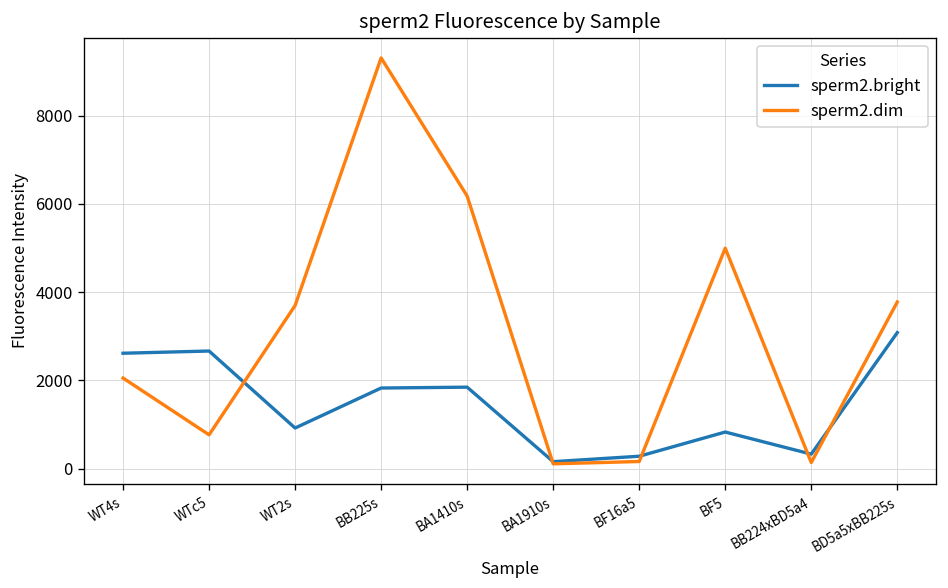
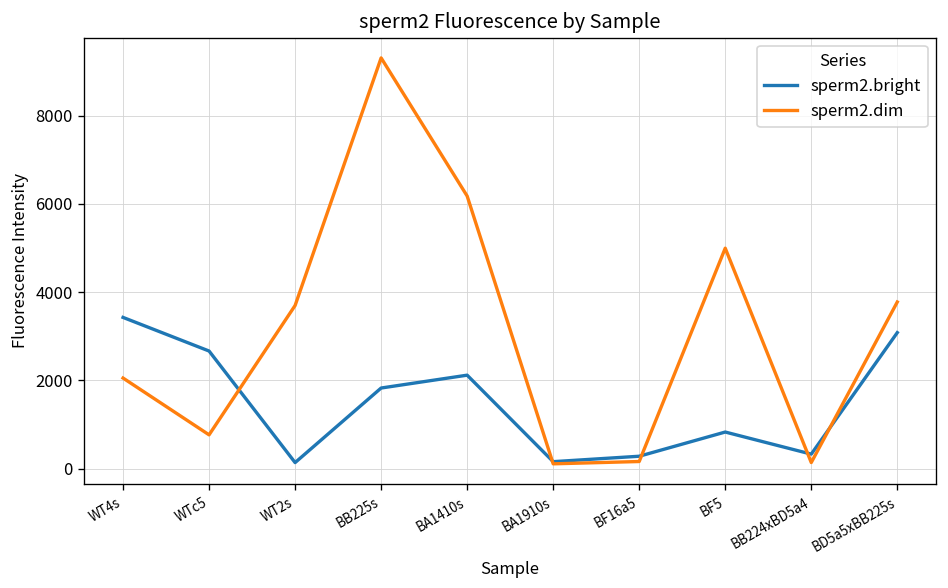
  {
    "sperm2.bright": {
-     "WT4s": 2600,
+     "WT4s": 3400,
      "WTc5": 2700,
-     "WT2s": 900,
+     "WT2s": 100,
      "BB225s": 1800,
-     "BA1410s": 1800,
+     "BA1410s": 2100,
      "BF16a5": 300,
      "BF5": 800,
      "BB224xBD5a4": 300,
      "BD5a5xBB225s": 3100
    },
    "sperm2.dim": {
      "WT4s": 2100,
      "WTc5": 800,
      "WT2s": 3700,
      "BB225s": 9300,
      "BA1410s": 6200,
      "BF16a5": 200,
      "BF5": 5000,
      "BB224xBD5a4": 100,
      "BD5a5xBB225s": 3800
    }
  }
